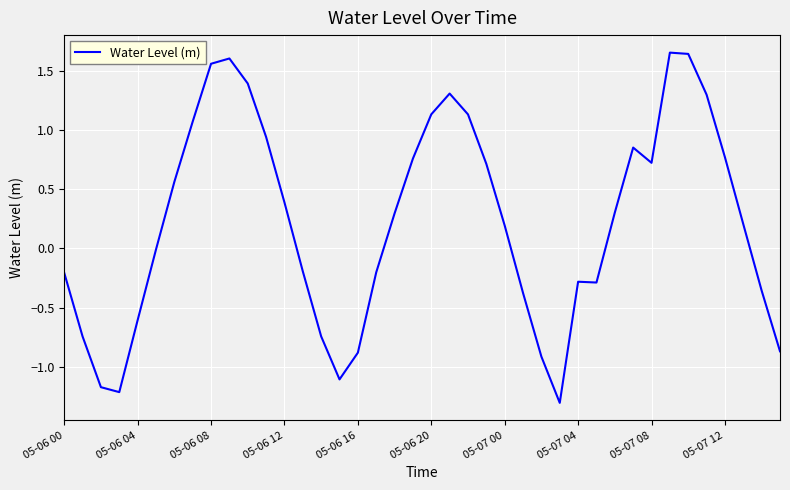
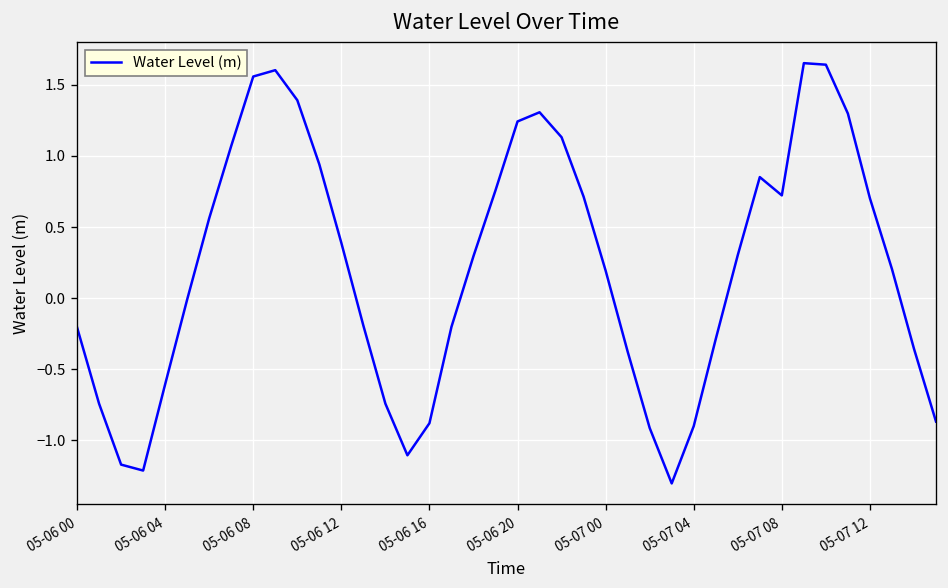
  {
    "05-06 00": -0.21,
    "05-06 04": -0.61,
    "05-06 08": 1.56,
    "05-06 12": 0.39,
    "05-06 16": -0.88,
-   "05-06 20": 1.13,
+   "05-06 20": 1.24,
    "05-07 00": 0.19,
-   "05-07 04": -0.28,
+   "05-07 04": -0.90,
    "05-07 08": 0.72,
-   "05-07 12": 0.77
+   "05-07 12": 0.70
  }
